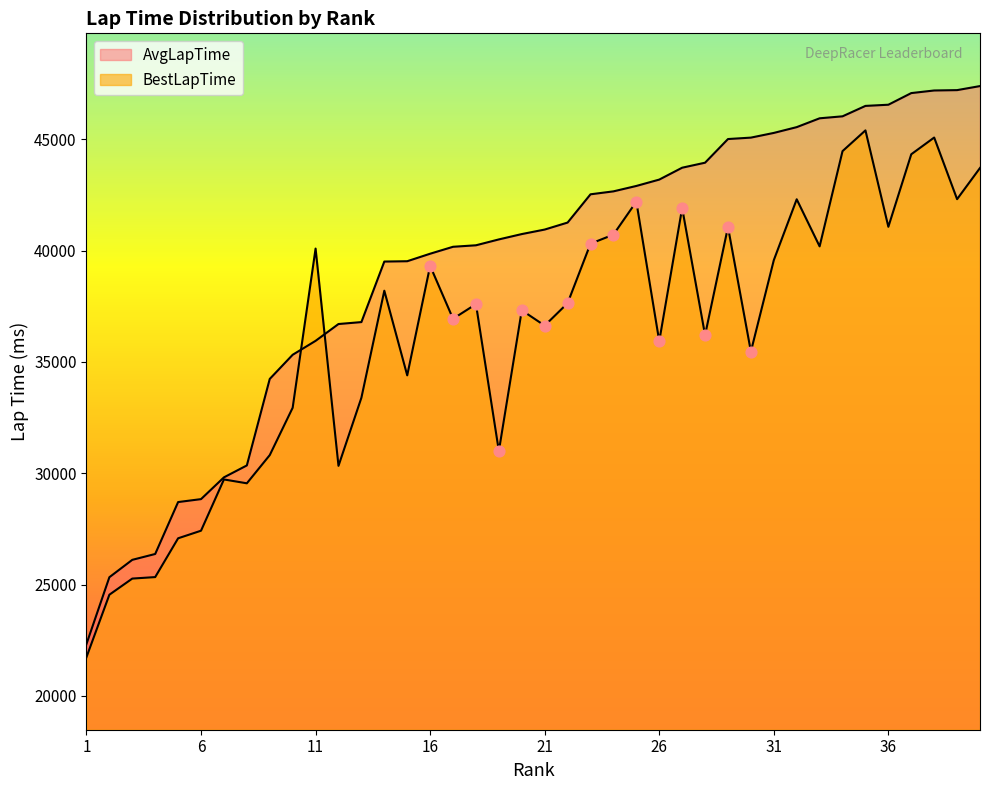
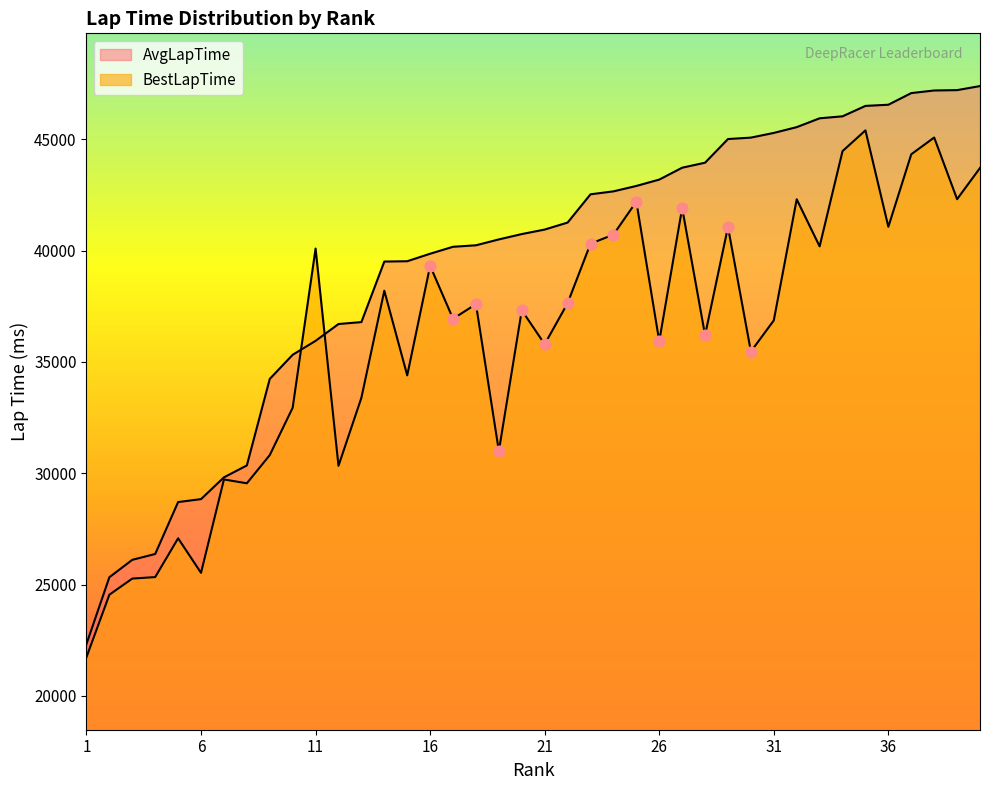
  {
    "BestLapTime": {
      "1": 21700,
-     "6": 27400,
+     "6": 25500,
      "11": 40100,
-     "21": 36600,
-     "31": 39600,
+     "21": 35800,
+     "31": 36900,
      "36": 41100
    }
  }
